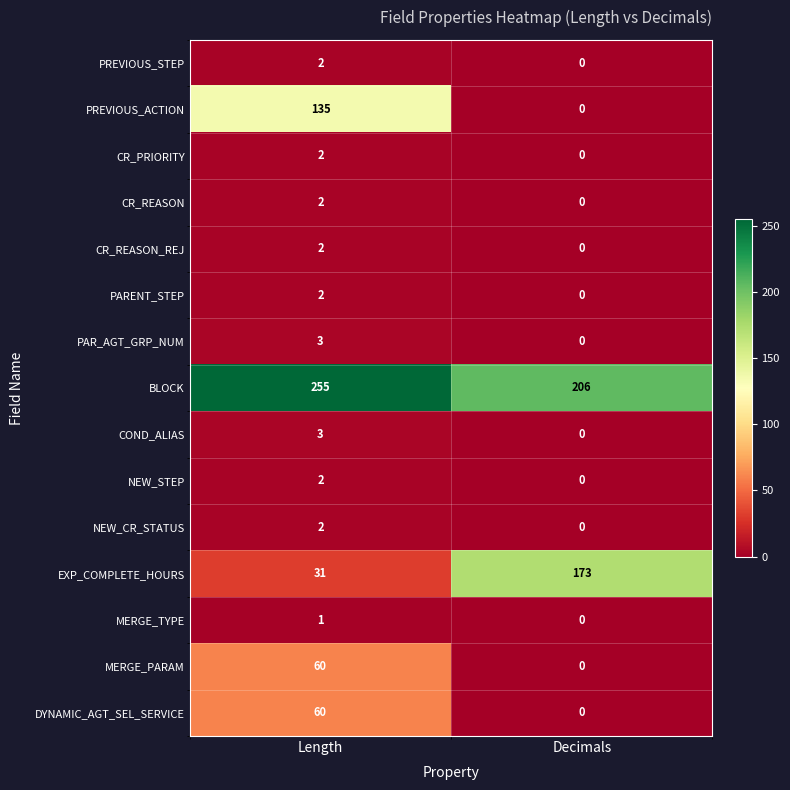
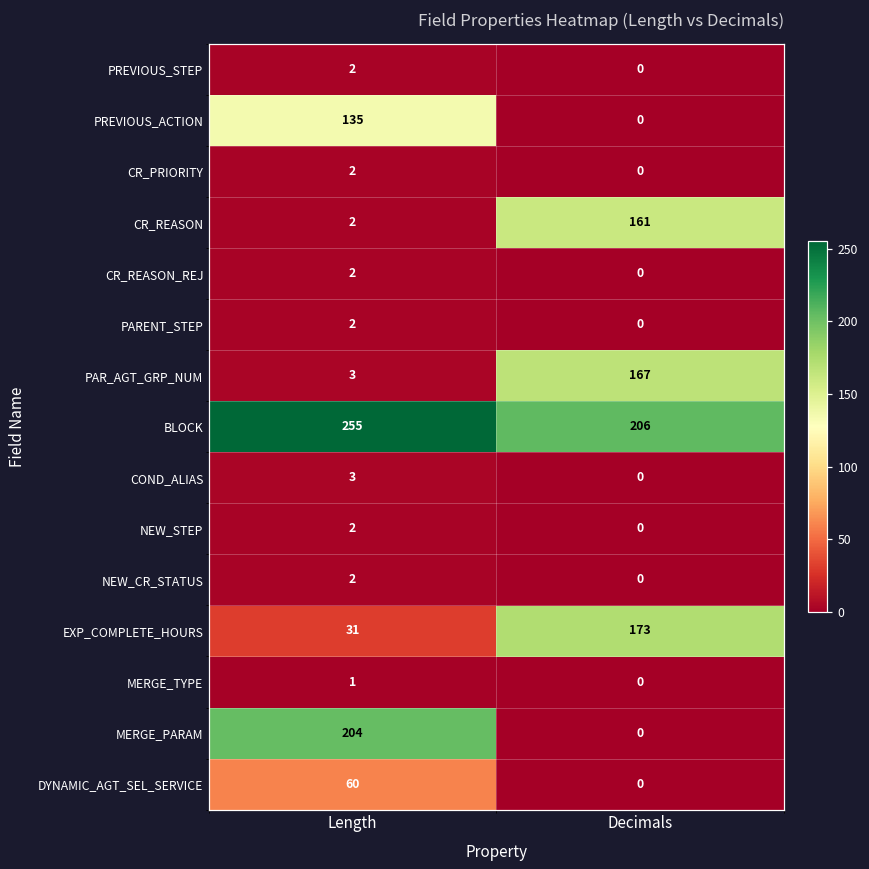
  {
    "PREVIOUS_STEP": {
      "Length": 2,
      "Decimals": 0
    },
    "PREVIOUS_ACTION": {
      "Length": 135,
      "Decimals": 0
    },
    "CR_PRIORITY": {
      "Length": 2,
      "Decimals": 0
    },
    "CR_REASON": {
      "Length": 2,
-     "Decimals": 0
+     "Decimals": 161
    },
    "CR_REASON_REJ": {
      "Length": 2,
      "Decimals": 0
    },
    "PARENT_STEP": {
      "Length": 2,
      "Decimals": 0
    },
    "PAR_AGT_GRP_NUM": {
      "Length": 3,
-     "Decimals": 0
+     "Decimals": 167
    },
    "BLOCK": {
      "Length": 255,
      "Decimals": 206
    },
    "COND_ALIAS": {
      "Length": 3,
      "Decimals": 0
    },
    "NEW_STEP": {
      "Length": 2,
      "Decimals": 0
    },
    "NEW_CR_STATUS": {
      "Length": 2,
      "Decimals": 0
    },
    "EXP_COMPLETE_HOURS": {
      "Length": 31,
      "Decimals": 173
    },
    "MERGE_TYPE": {
      "Length": 1,
      "Decimals": 0
    },
    "MERGE_PARAM": {
-     "Length": 60,
+     "Length": 204,
      "Decimals": 0
    },
    "DYNAMIC_AGT_SEL_SERVICE": {
      "Length": 60,
      "Decimals": 0
    }
  }
